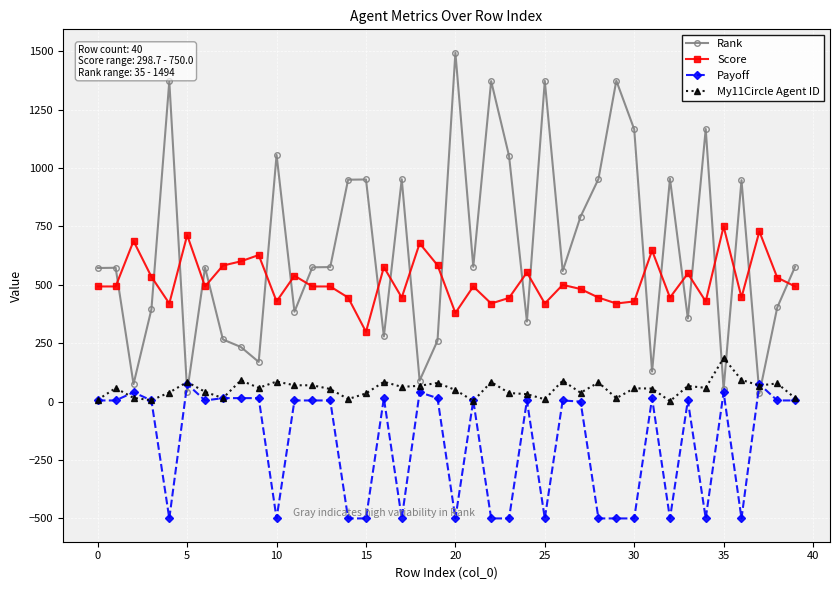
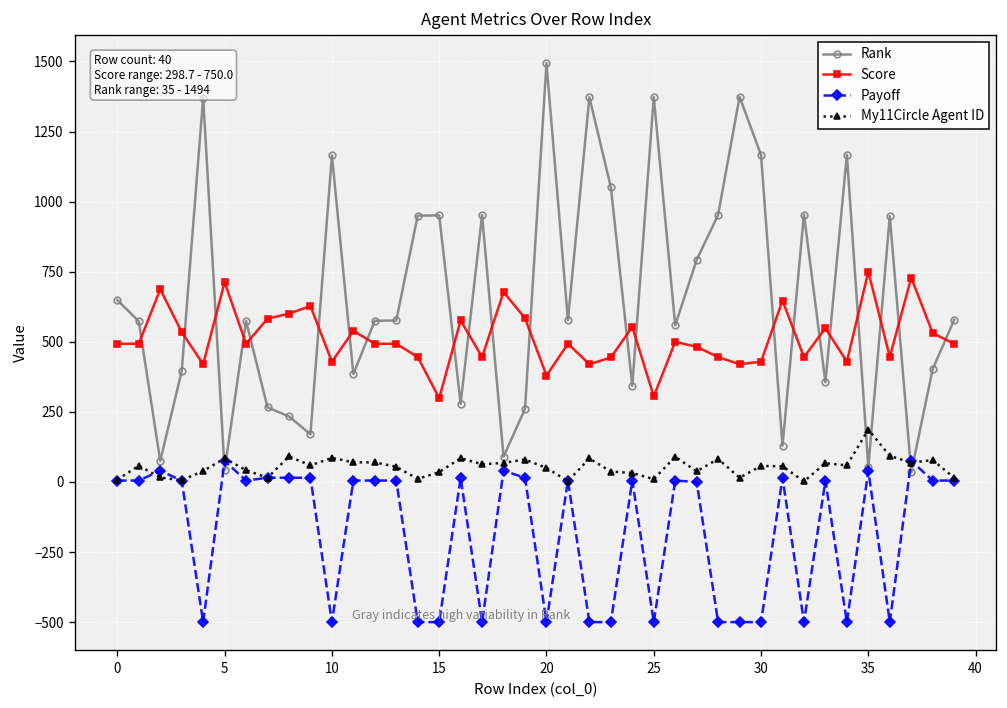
  {
    "Rank": {
-     "0": 570,
+     "0": 650,
      "5": 40,
-     "10": 1060,
+     "10": 1170,
      "15": 950,
      "20": 1490,
      "25": 1370,
      "30": 1170,
      "35": 50
    },
    "Score": {
      "0": 490,
      "5": 710,
      "10": 430,
      "15": 300,
      "20": 380,
-     "25": 420,
+     "25": 310,
      "30": 430,
      "35": 750
    },
    "Payoff": {
      "10": -500,
      "15": -500,
      "20": -500,
      "25": -500,
      "30": -500,
      "35": 40
    },
    "My11Circle Agent ID": {
      "10": 90,
      "15": 40,
      "20": 50,
      "25": 10,
      "30": 60,
      "35": 190
    }
  }
